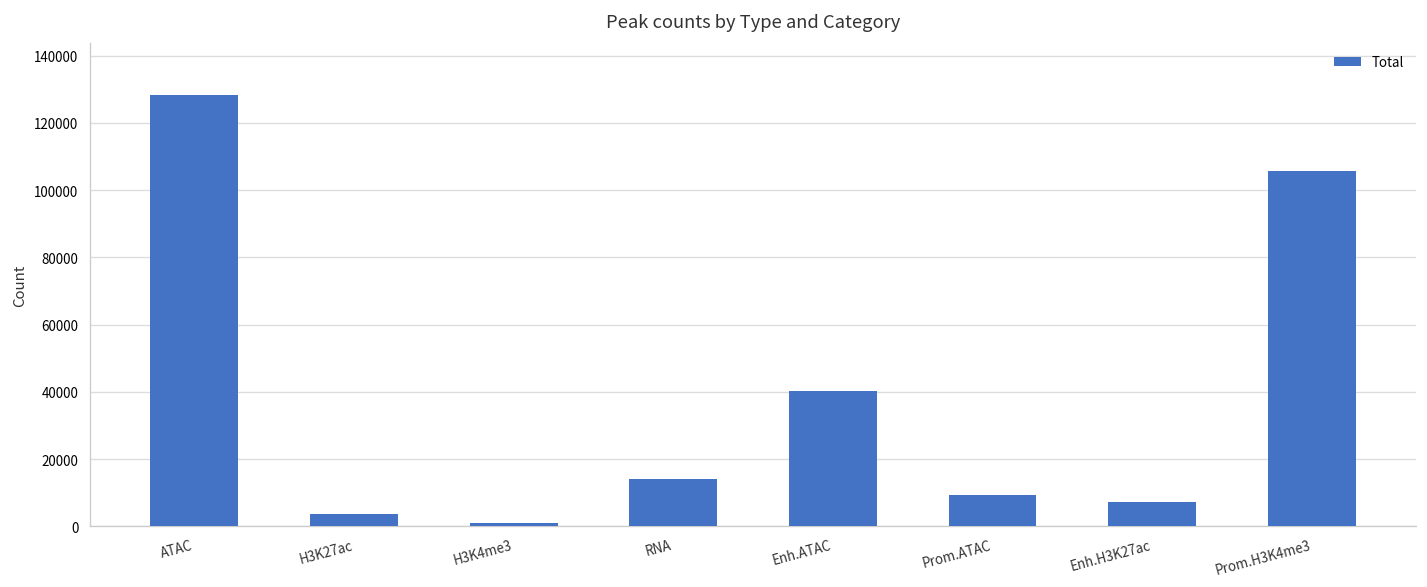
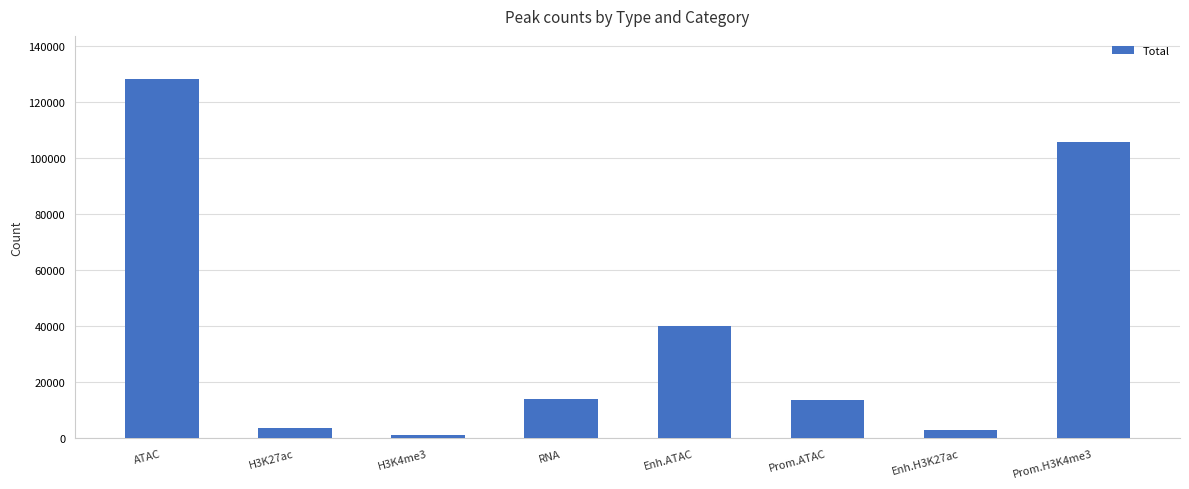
  {
    "ATAC": 128000,
    "H3K27ac": 4000,
    "H3K4me3": 1000,
    "RNA": 14000,
    "Enh.ATAC": 40000,
-   "Prom.ATAC": 9000,
-   "Enh.H3K27ac": 7000,
+   "Prom.ATAC": 14000,
+   "Enh.H3K27ac": 3000,
    "Prom.H3K4me3": 106000
  }
